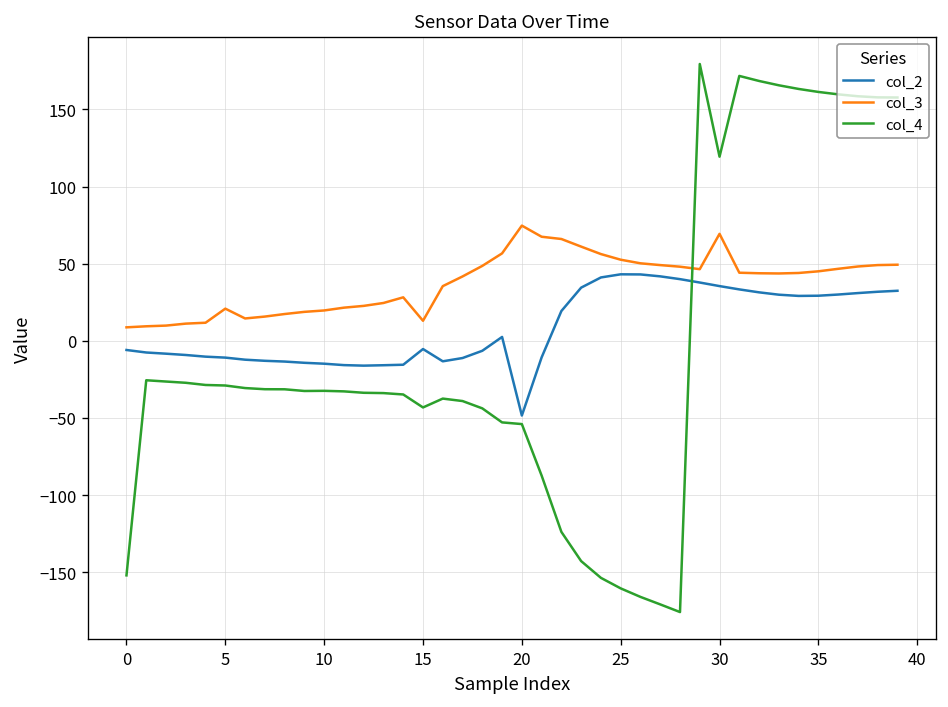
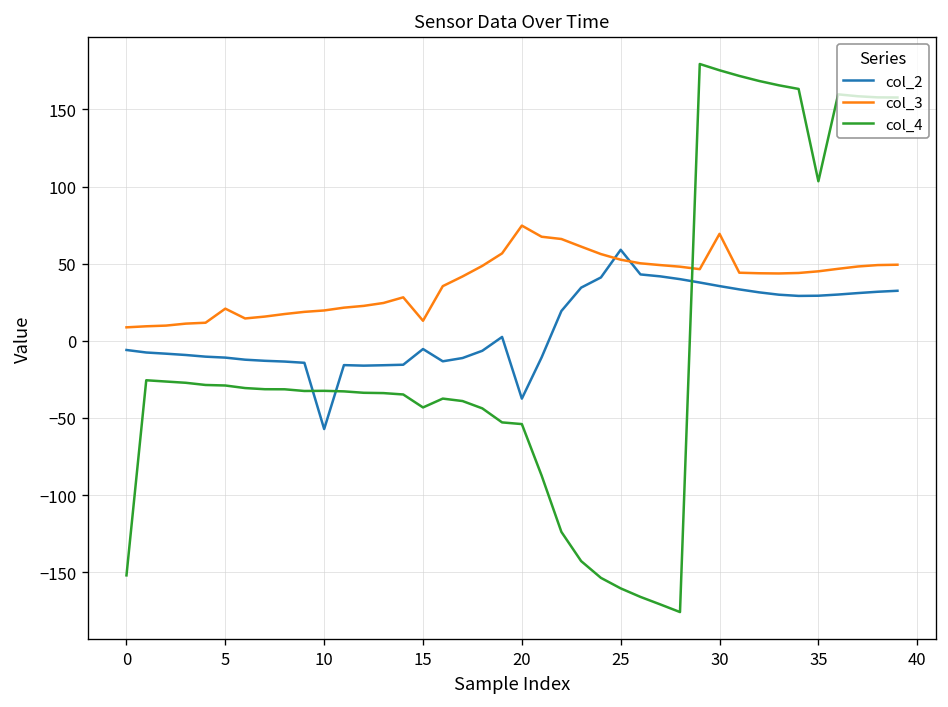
  {
    "col_2": {
      "0": -6,
      "5": -11,
-     "10": -15,
+     "10": -57,
      "15": -5,
-     "20": -48,
-     "25": 43,
+     "20": -37,
+     "25": 59,
      "30": 35,
      "35": 29
    },
    "col_3": {
      "0": 9,
      "5": 21,
      "10": 20,
      "15": 13,
      "20": 75,
      "25": 53,
      "30": 69,
      "35": 45
    },
    "col_4": {
      "0": -152,
      "5": -29,
      "10": -32,
      "15": -43,
      "20": -54,
      "25": -160,
-     "30": 119,
-     "35": 161
+     "30": 175,
+     "35": 103
    }
  }
